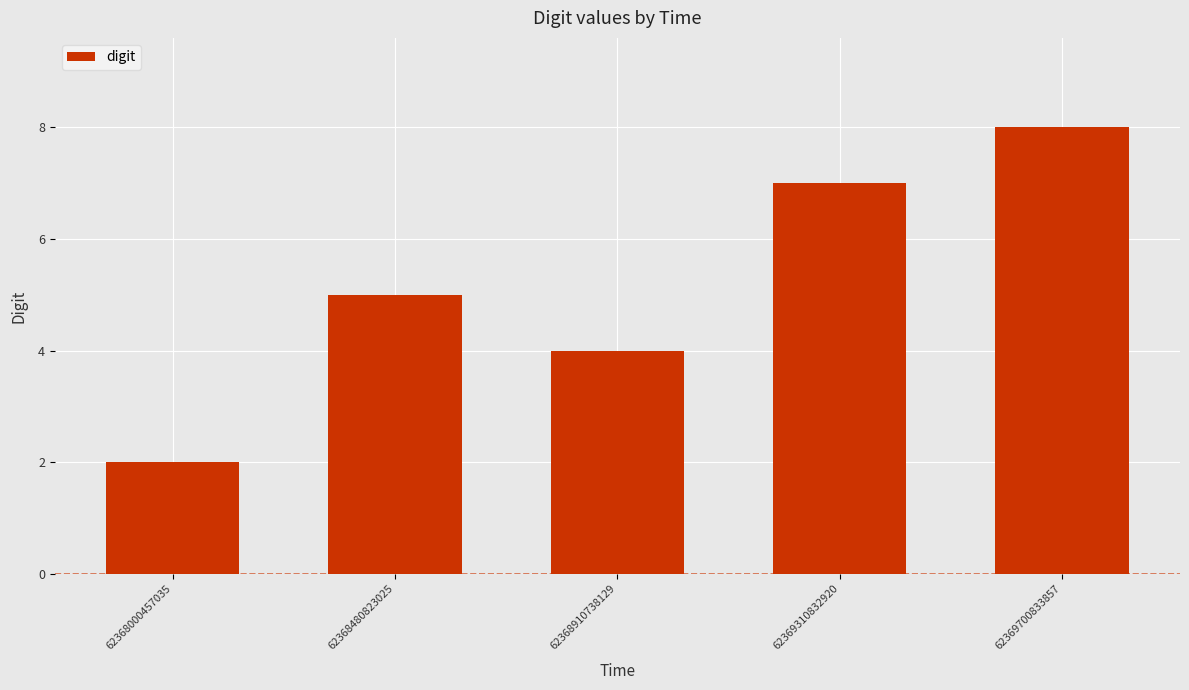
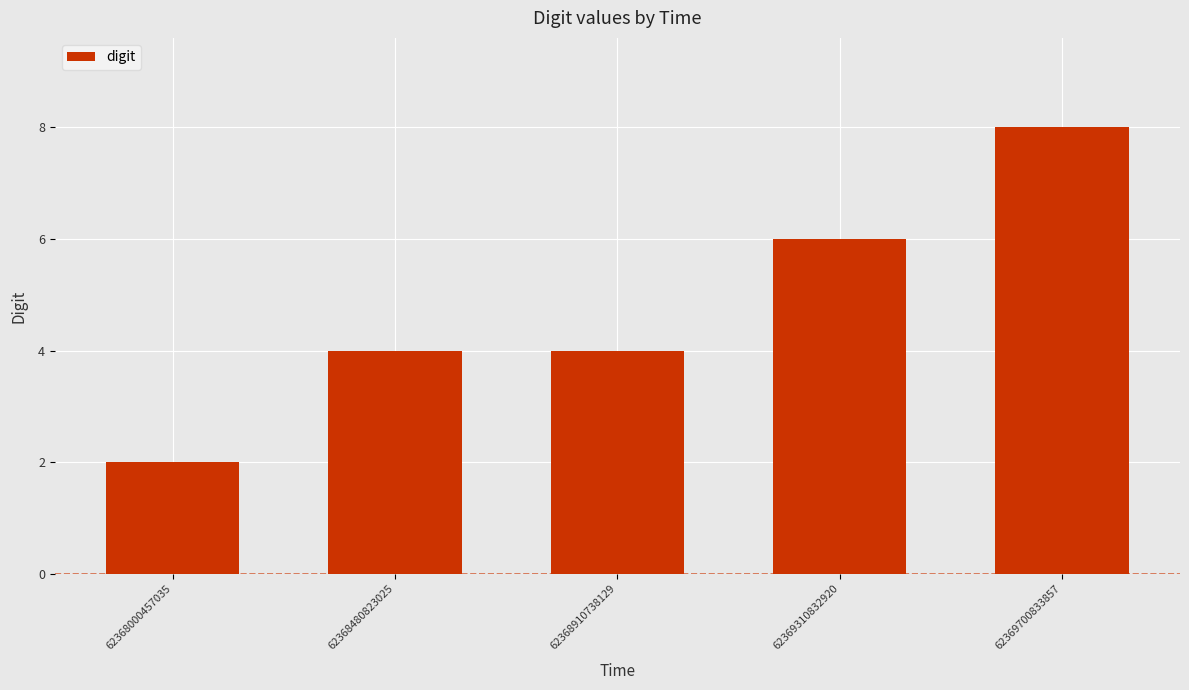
  {
    "62368000457035": 2,
-   "62368480823025": 5,
+   "62368480823025": 4,
    "62368910738129": 4,
-   "62369310832920": 7,
+   "62369310832920": 6,
    "62369700833857": 8
  }
